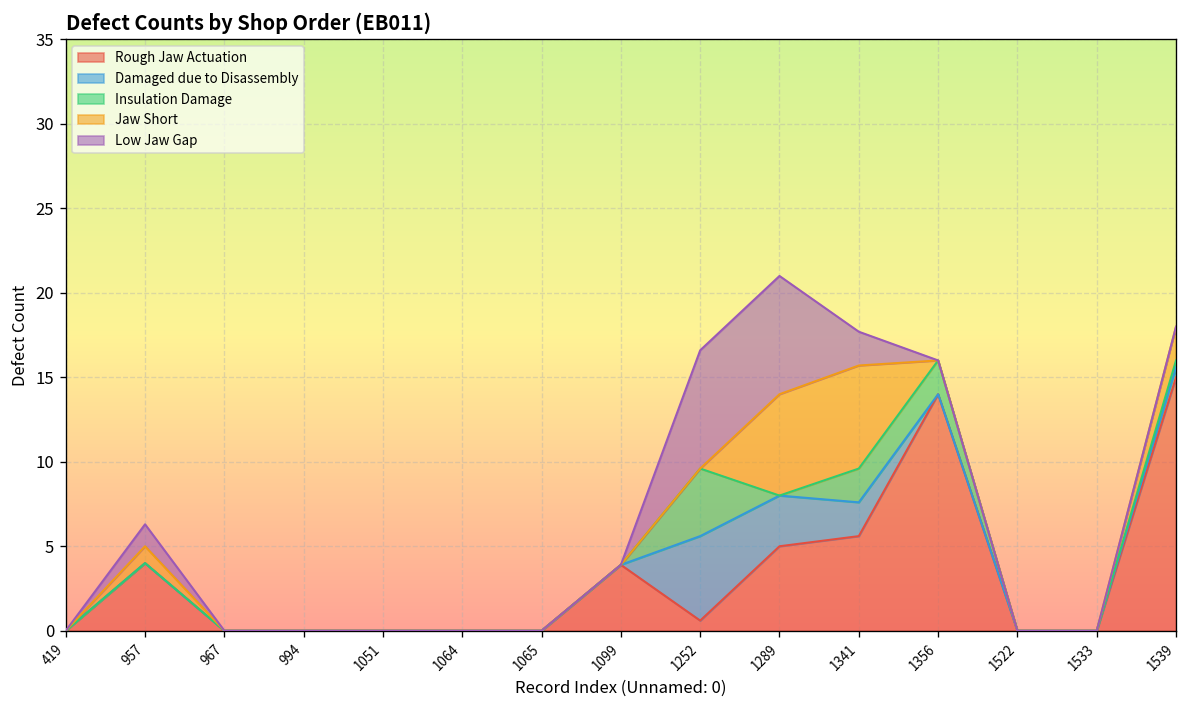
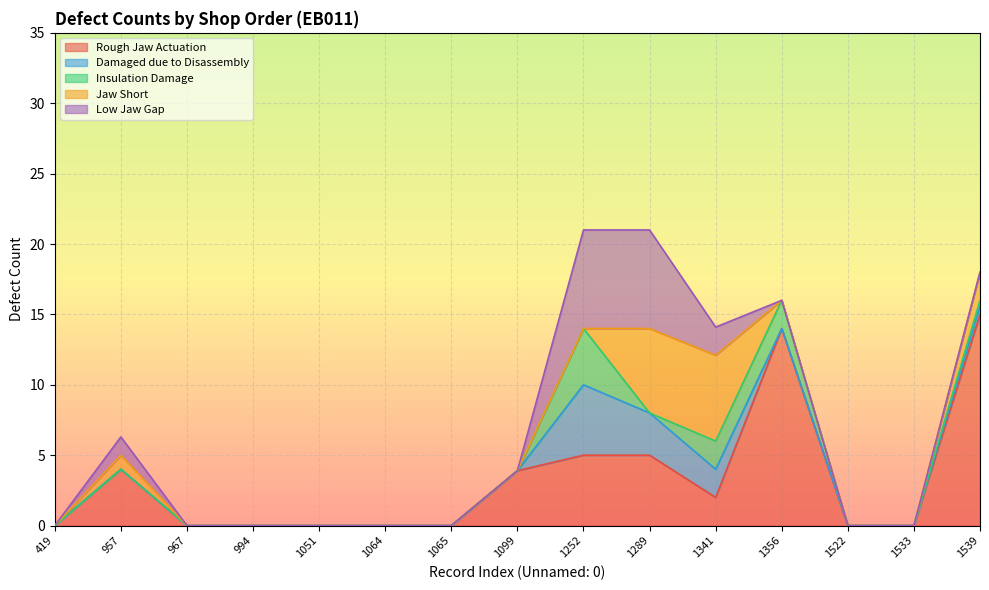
  {
    "Rough Jaw Actuation": {
-     "1252": 0.6,
+     "1252": 5.0,
      "1289": 5.0,
-     "1341": 5.6,
+     "1341": 2.0,
      "1539": 15.0
    },
    "Damaged due to Disassembly": {
      "1252": 5.0,
      "1341": 2.0,
      "1539": 0.6
    },
    "Insulation Damage": {
      "1341": 2.0,
      "1539": 0.4
    },
    "Jaw Short": {
      "957": 1.0,
      "1289": 6.0,
      "1341": 6.1
    },
    "Low Jaw Gap": {
      "957": 1.3,
      "1252": 7.0,
      "1289": 7.0,
      "1341": 2.0
    }
  }
